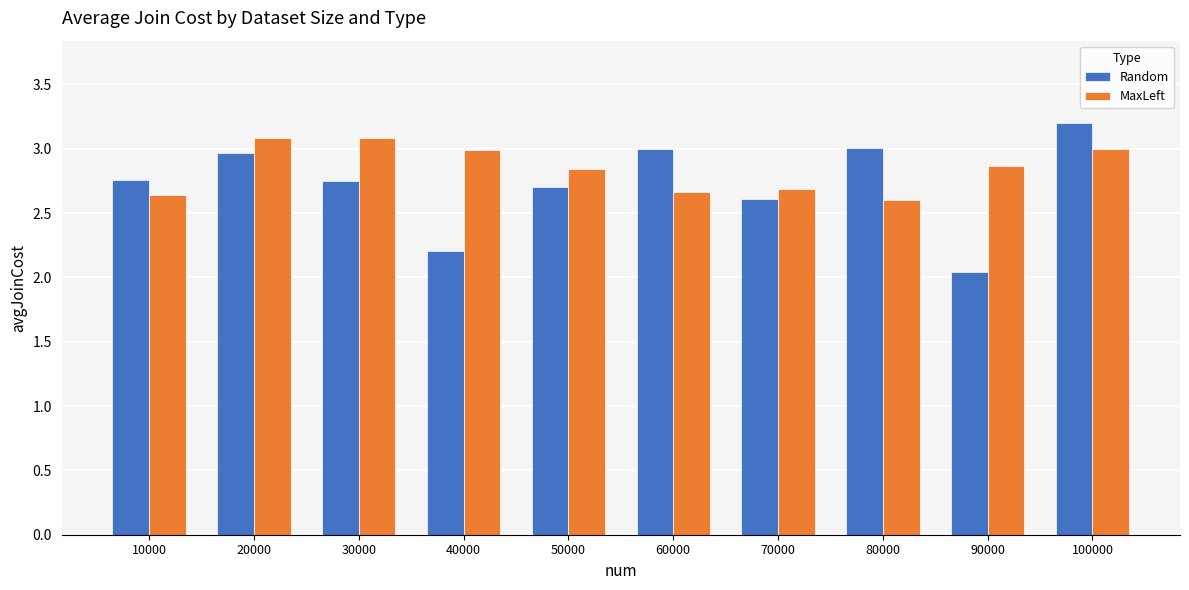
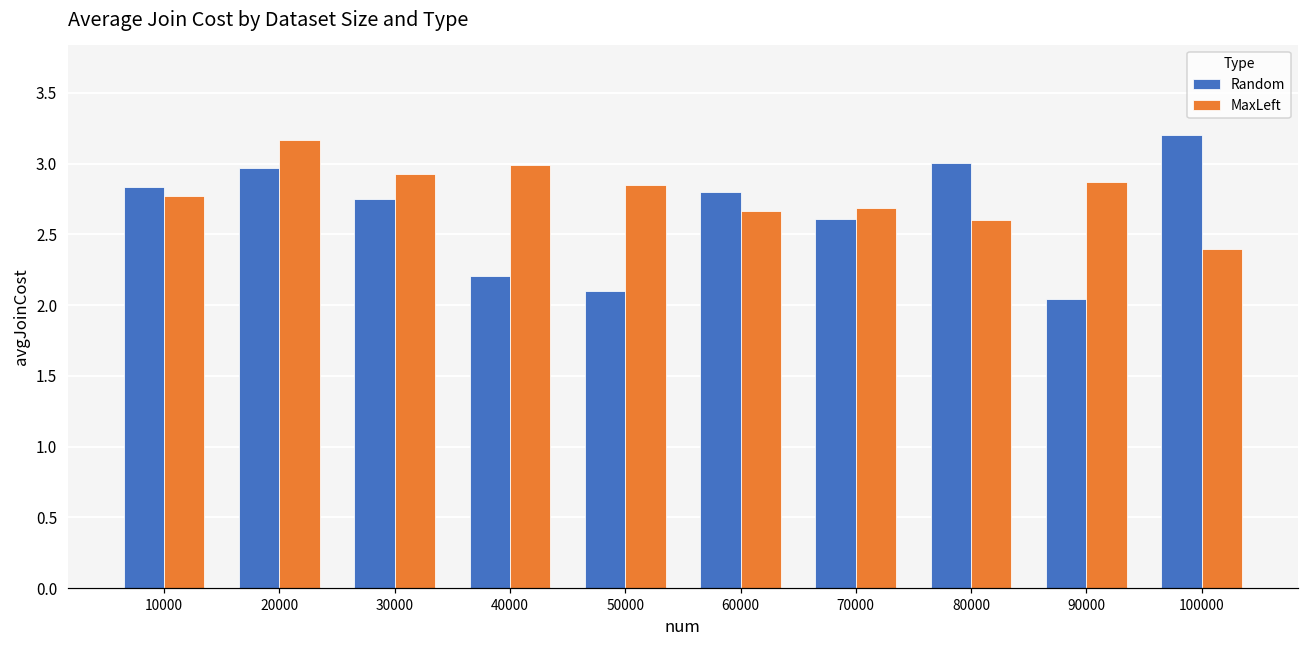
  {
    "Random": {
-     "10000": 2.75,
+     "10000": 2.83,
      "20000": 2.97,
      "30000": 2.75,
      "40000": 2.20,
-     "50000": 2.7,
-     "60000": 3.0,
+     "50000": 2.1,
+     "60000": 2.8,
      "70000": 2.61,
      "80000": 3.01,
      "90000": 2.05,
      "100000": 3.20
    },
    "MaxLeft": {
-     "10000": 2.64,
-     "20000": 3.08,
-     "30000": 3.09,
+     "10000": 2.77,
+     "20000": 3.17,
+     "30000": 2.93,
      "40000": 2.99,
      "50000": 2.85,
      "60000": 2.67,
      "70000": 2.69,
      "80000": 2.60,
      "90000": 2.87,
-     "100000": 3.0
+     "100000": 2.4
    }
  }
